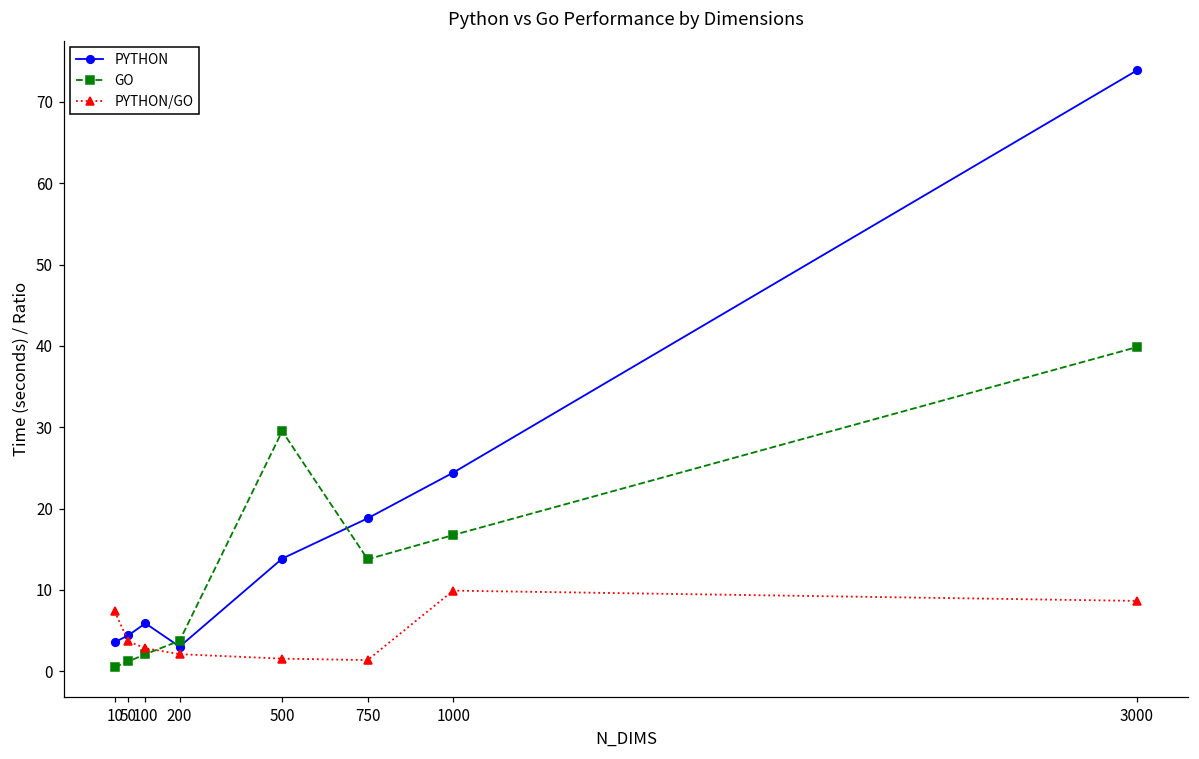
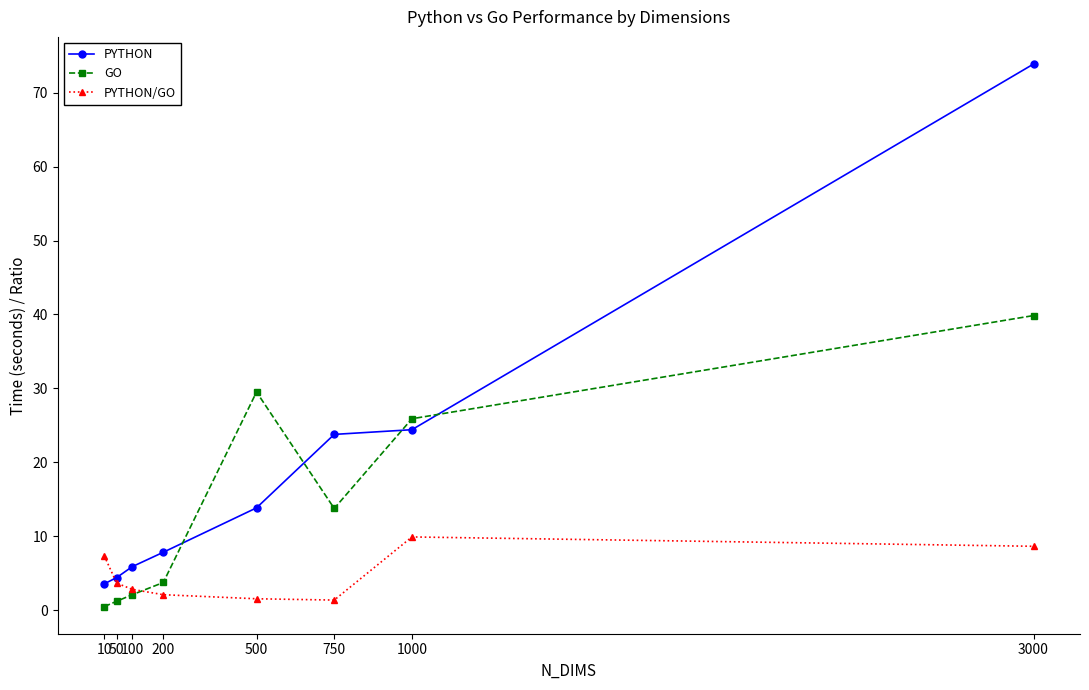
  {
    "PYTHON": {
-     "200": 3,
+     "200": 8,
      "500": 14,
-     "750": 19,
+     "750": 24,
      "1000": 24,
      "3000": 74
    },
    "GO": {
      "200": 4,
      "500": 30,
      "750": 14,
-     "1000": 17,
+     "1000": 26,
      "3000": 40
    },
    "PYTHON/GO": {
      "200": 2,
      "500": 2,
      "750": 1,
      "1000": 10,
      "3000": 9
    }
  }
